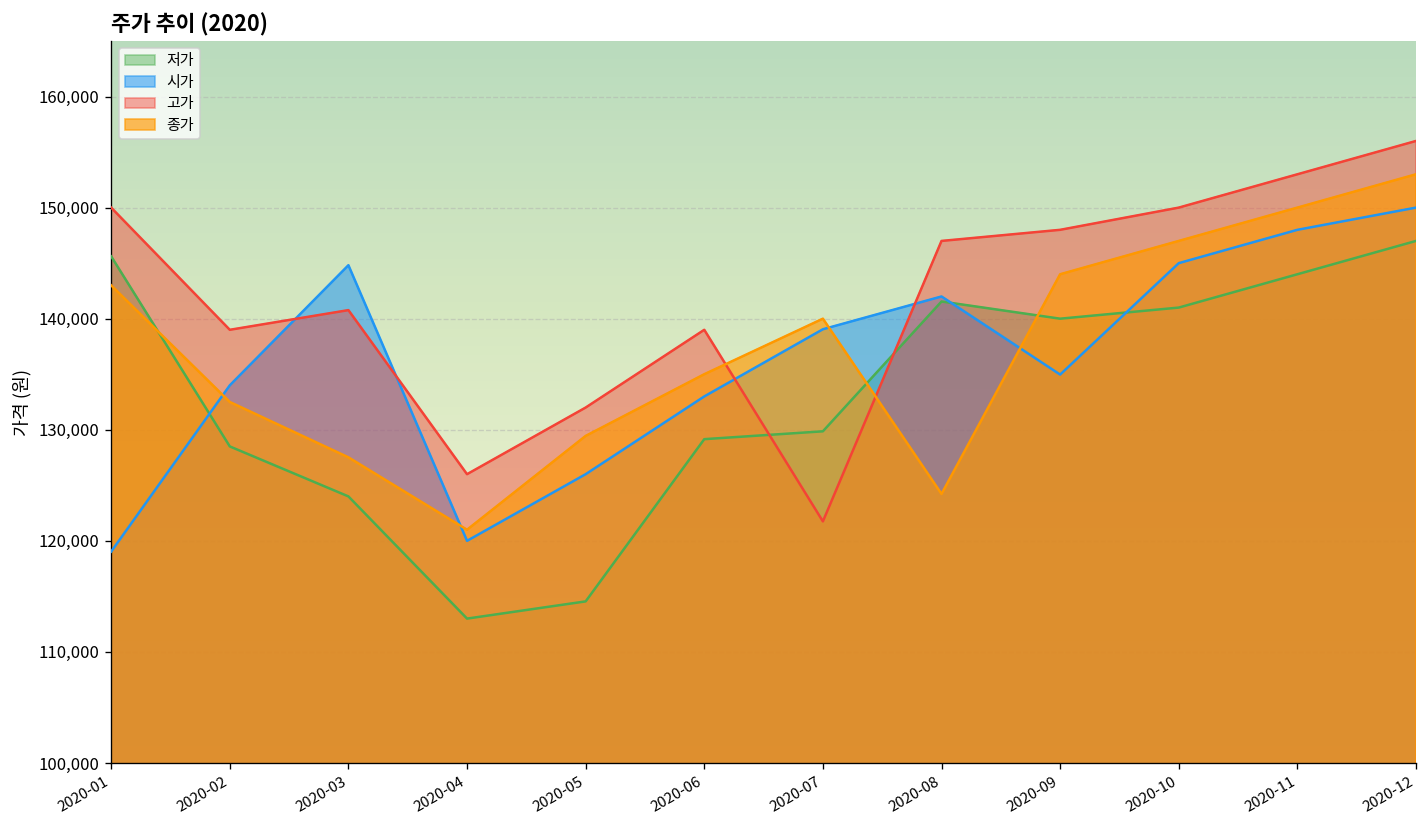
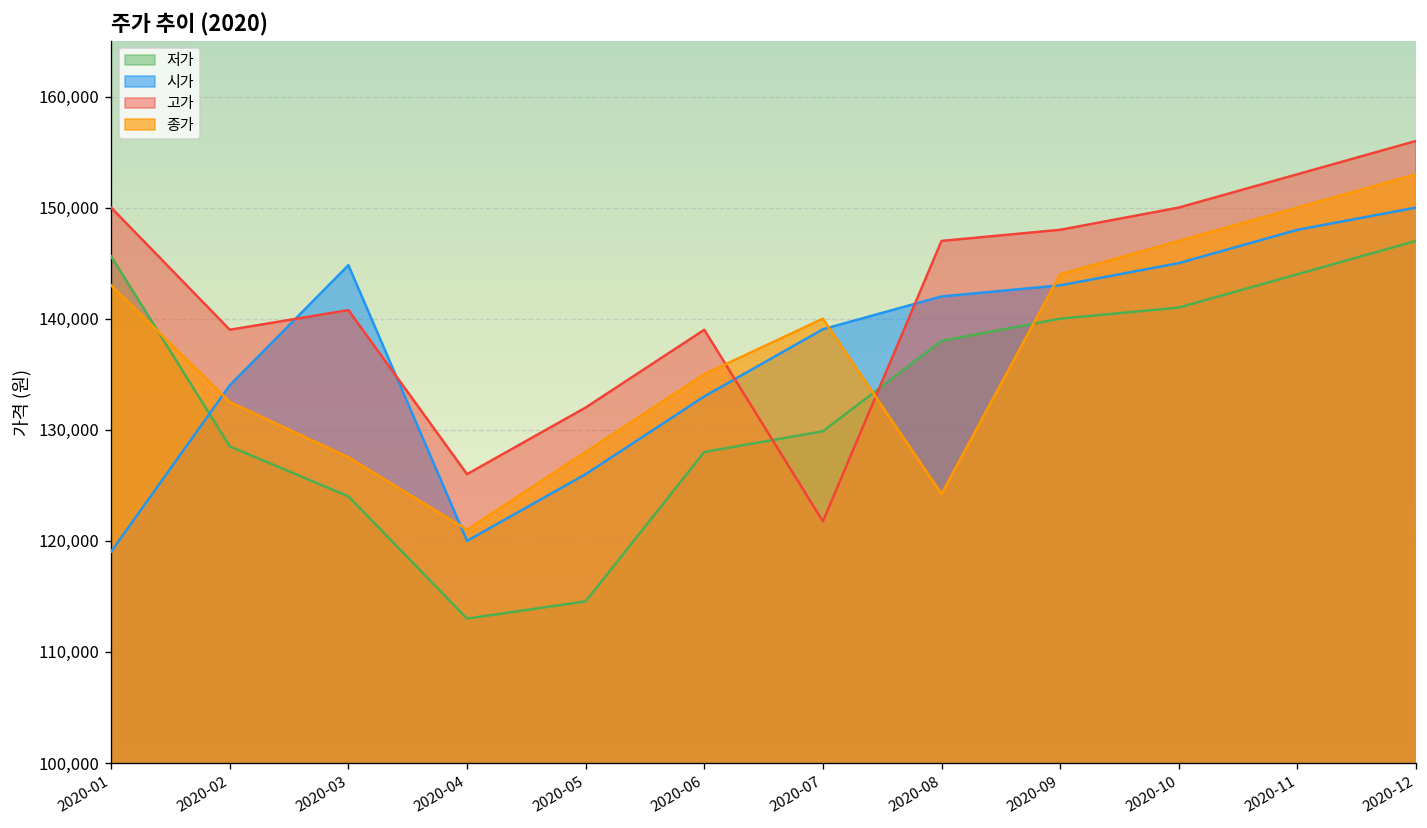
  {
    "저가": {
      "2020-01": "146,000",
      "2020-02": "129,000",
      "2020-03": "124,000",
      "2020-04": "113,000",
      "2020-05": "115,000",
-     "2020-06": "129,000",
+     "2020-06": "128,000",
      "2020-07": "130,000",
-     "2020-08": "142,000",
+     "2020-08": "138,000",
      "2020-09": "140,000",
      "2020-10": "141,000",
      "2020-11": "144,000",
      "2020-12": "147,000"
    },
    "시가": {
      "2020-01": "119,000",
      "2020-02": "134,000",
      "2020-03": "145,000",
      "2020-04": "120,000",
      "2020-05": "126,000",
      "2020-06": "133,000",
      "2020-07": "139,000",
      "2020-08": "142,000",
-     "2020-09": "135,000",
+     "2020-09": "143,000",
      "2020-10": "145,000",
      "2020-11": "148,000",
      "2020-12": "150,000"
    },
    "고가": {
      "2020-01": "150,000",
      "2020-02": "139,000",
      "2020-03": "141,000",
      "2020-04": "126,000",
      "2020-05": "132,000",
      "2020-06": "139,000",
      "2020-07": "122,000",
      "2020-08": "147,000",
      "2020-09": "148,000",
      "2020-10": "150,000",
      "2020-11": "153,000",
      "2020-12": "156,000"
    },
    "종가": {
      "2020-01": "143,000",
      "2020-02": "133,000",
      "2020-03": "128,000",
      "2020-04": "121,000",
-     "2020-05": "129,000",
+     "2020-05": "128,000",
      "2020-06": "135,000",
      "2020-07": "140,000",
      "2020-08": "124,000",
      "2020-09": "144,000",
      "2020-10": "147,000",
      "2020-11": "150,000",
      "2020-12": "153,000"
    }
  }
